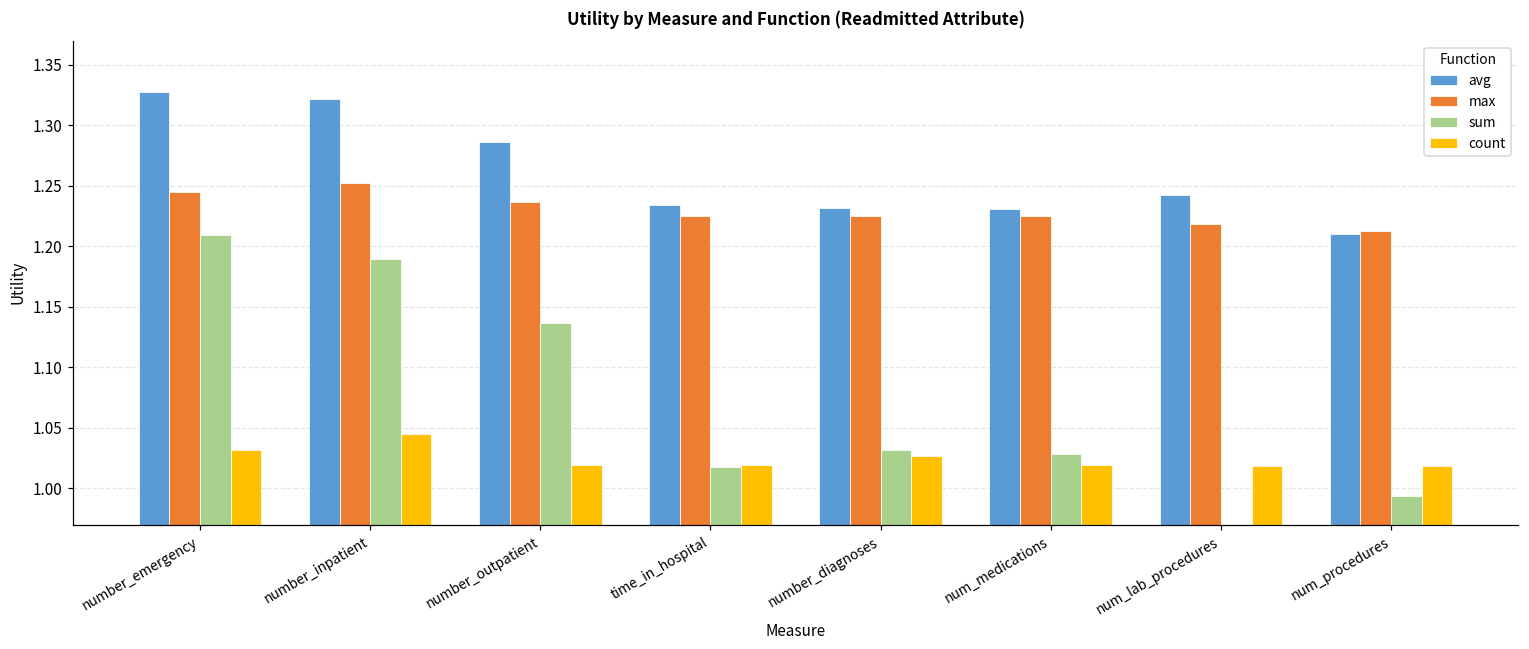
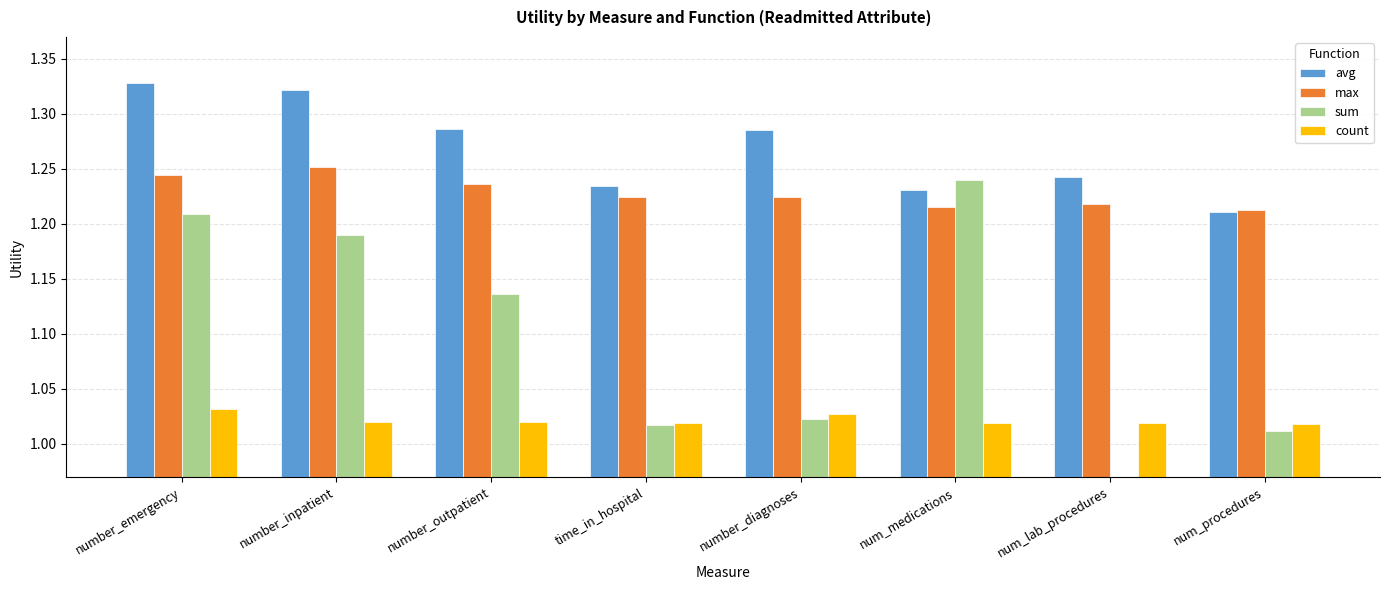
  {
    "avg": {
      "number_emergency": 1.328,
      "number_inpatient": 1.322,
      "number_outpatient": 1.286,
      "time_in_hospital": 1.234,
-     "number_diagnoses": 1.232,
+     "number_diagnoses": 1.285,
      "num_medications": 1.231,
      "num_lab_procedures": 1.242,
      "num_procedures": 1.211
    },
    "max": {
      "number_emergency": 1.245,
      "number_inpatient": 1.252,
      "number_outpatient": 1.237,
      "time_in_hospital": 1.225,
      "number_diagnoses": 1.225,
-     "num_medications": 1.225,
+     "num_medications": 1.216,
      "num_lab_procedures": 1.218,
      "num_procedures": 1.213
    },
    "sum": {
      "number_emergency": 1.209,
      "number_inpatient": 1.190,
      "number_outpatient": 1.137,
      "time_in_hospital": 1.017,
-     "number_diagnoses": 1.031,
-     "num_medications": 1.028,
-     "num_procedures": 0.994
+     "number_diagnoses": 1.022,
+     "num_medications": 1.240,
+     "num_procedures": 1.012
    },
    "count": {
      "number_emergency": 1.032,
-     "number_inpatient": 1.045,
+     "number_inpatient": 1.020,
      "number_outpatient": 1.020,
      "time_in_hospital": 1.019,
      "number_diagnoses": 1.027,
      "num_medications": 1.019,
      "num_lab_procedures": 1.019,
      "num_procedures": 1.019
    }
  }
